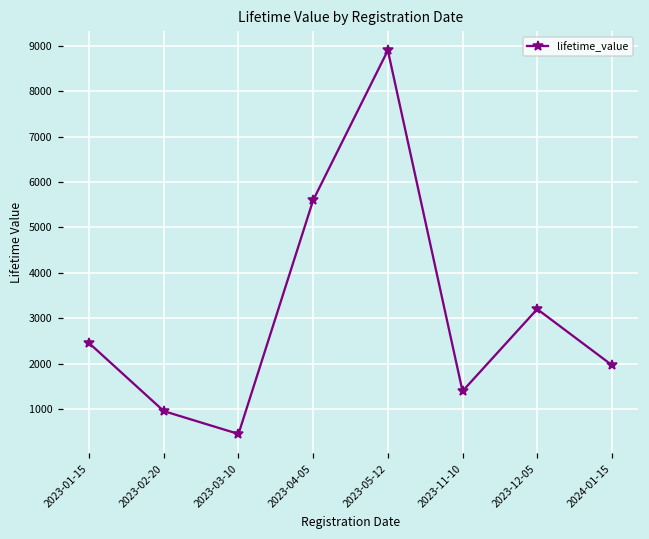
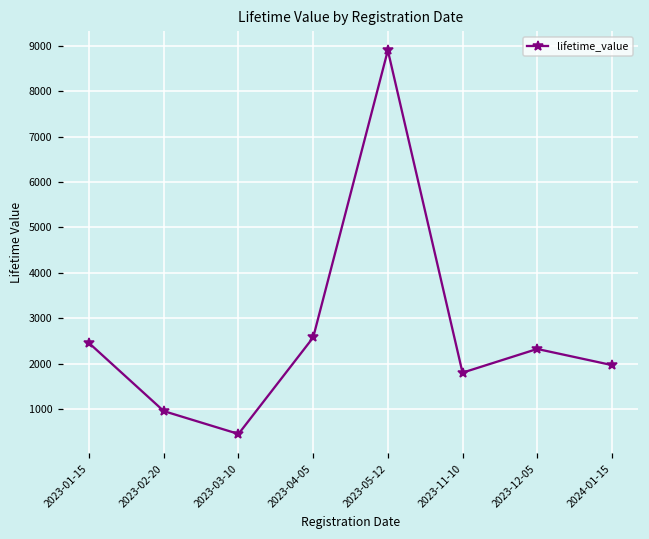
  {
    "2023-01-15": 2500,
    "2023-02-20": 1000,
    "2023-03-10": 500,
-   "2023-04-05": 5600,
+   "2023-04-05": 2600,
    "2023-05-12": 8900,
-   "2023-11-10": 1400,
-   "2023-12-05": 3200,
+   "2023-11-10": 1800,
+   "2023-12-05": 2300,
    "2024-01-15": 2000
  }
